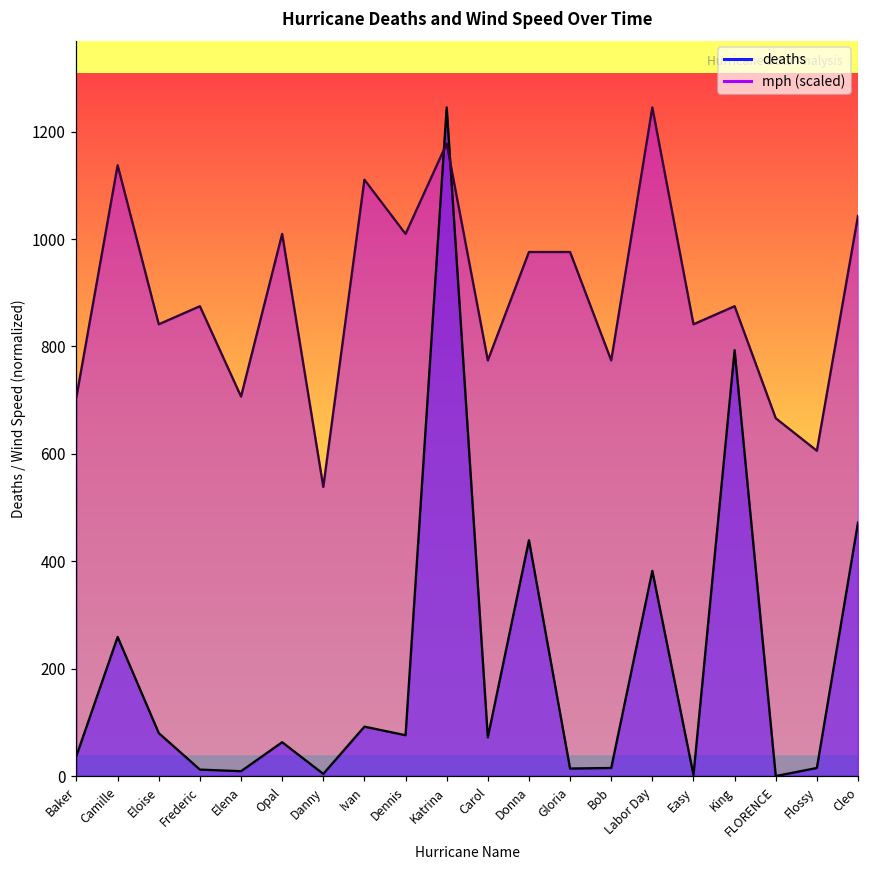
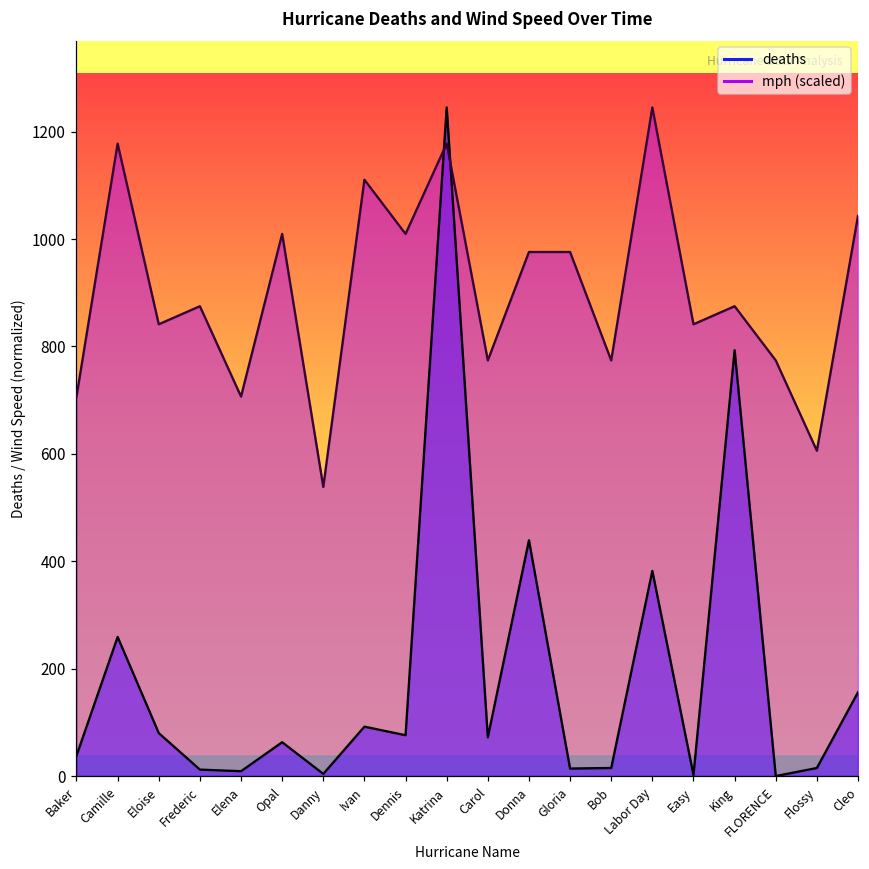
  {
    "deaths": {
      "Baker": 40,
      "Camille": 260,
      "Eloise": 80,
      "Opal": 60,
      "Ivan": 90,
      "Dennis": 80,
      "Katrina": 1250,
      "Carol": 70,
      "Donna": 440,
      "Labor Day": 380,
      "King": 790,
-     "Cleo": 470
+     "Cleo": 160
    },
    "mph (scaled)": {
      "Baker": 710,
-     "Camille": 1140,
+     "Camille": 1180,
      "Eloise": 840,
      "Frederic": 870,
      "Elena": 710,
      "Opal": 1010,
      "Danny": 540,
      "Ivan": 1110,
      "Dennis": 1010,
      "Katrina": 1180,
      "Carol": 770,
      "Donna": 980,
      "Gloria": 980,
      "Bob": 770,
      "Labor Day": 1250,
      "Easy": 840,
      "King": 870,
-     "FLORENCE": 670,
+     "FLORENCE": 770,
      "Flossy": 610,
      "Cleo": 1040
    }
  }
